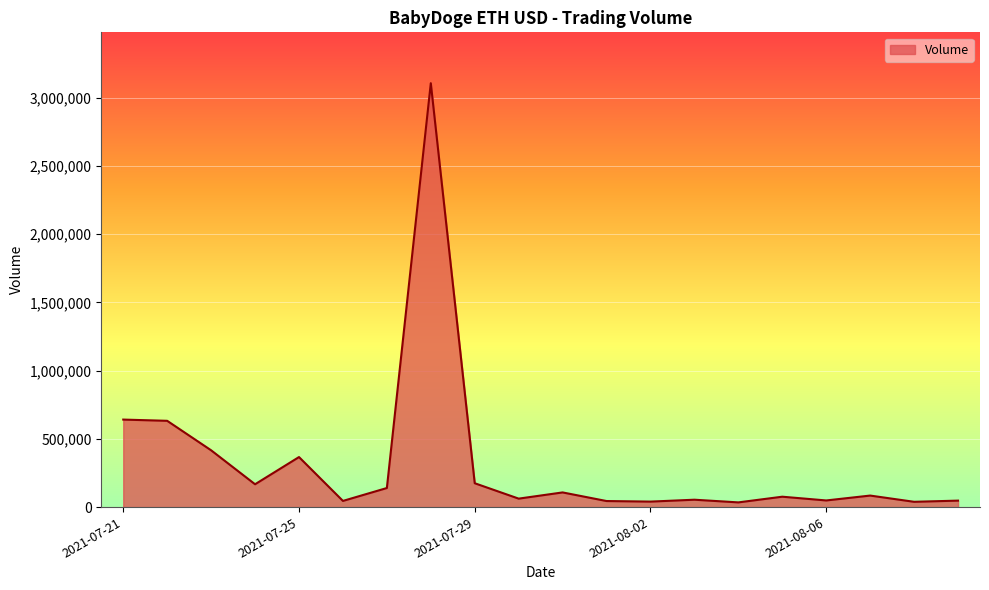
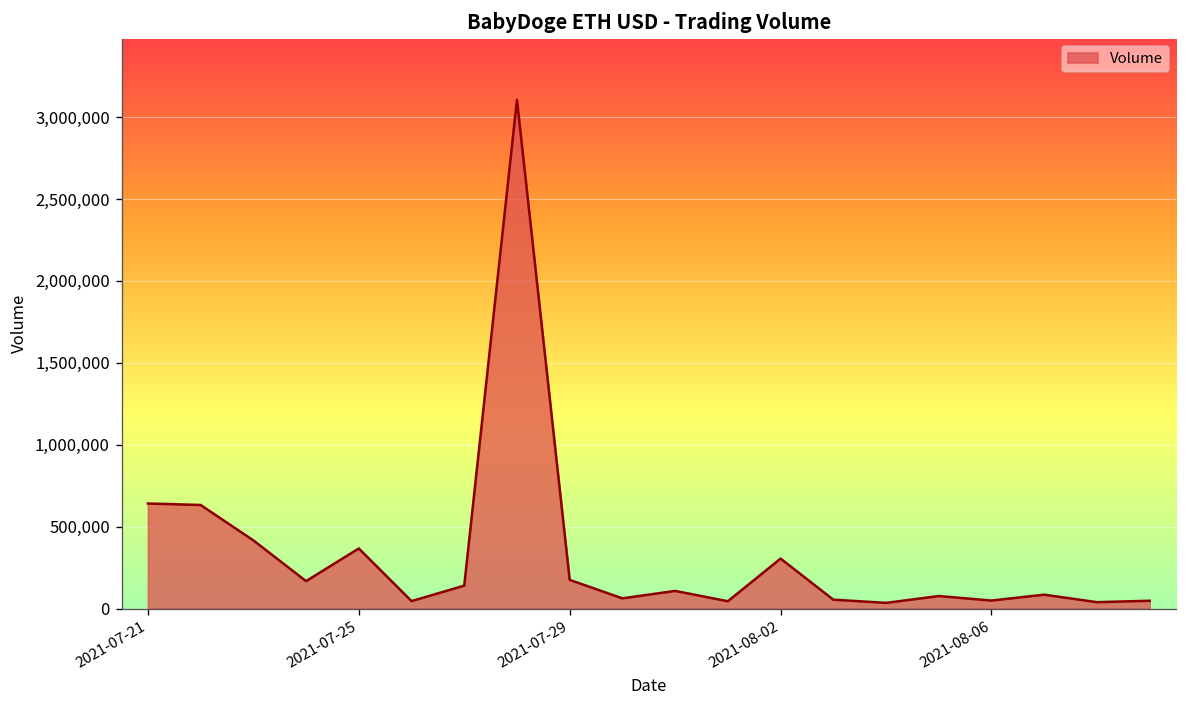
  {
    "2021-07-21": "640,000",
    "2021-07-25": "370,000",
    "2021-07-29": "170,000",
-   "2021-08-02": "40,000",
+   "2021-08-02": "300,000",
    "2021-08-06": "50,000"
  }
